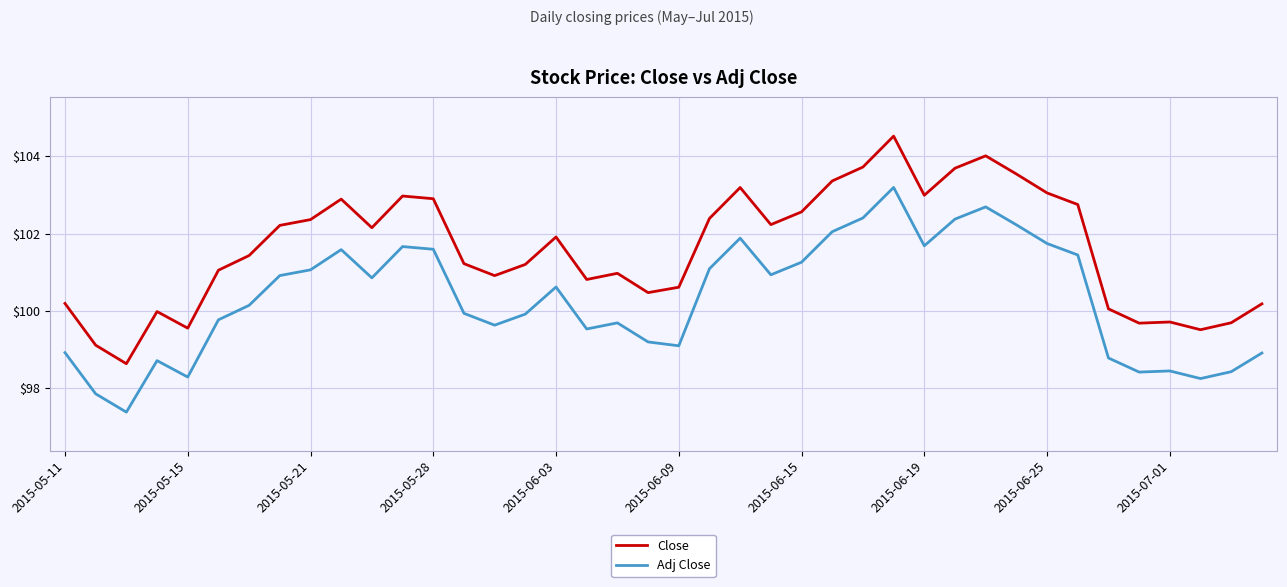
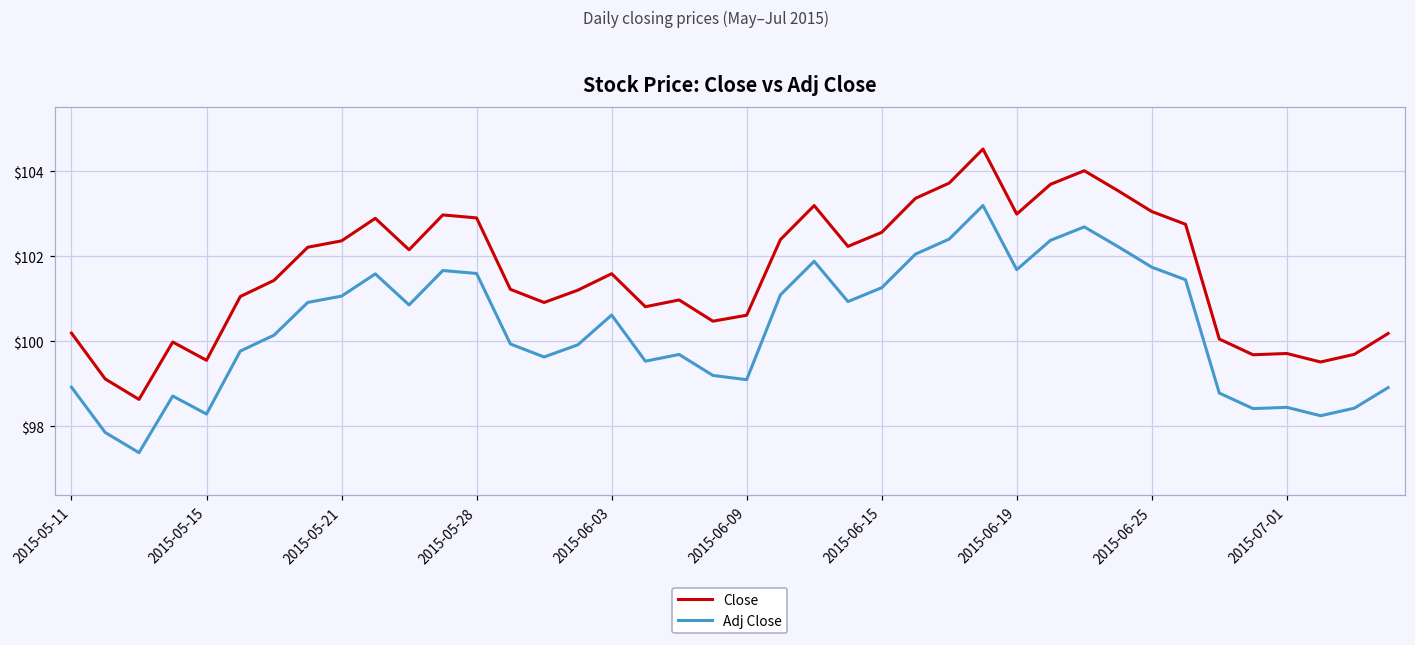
  {
    "Close": {
      "2015-05-11": "$100.2",
      "2015-05-15": "$99.6",
      "2015-05-21": "$102.4",
      "2015-05-28": "$102.9",
-     "2015-06-03": "$101.9",
+     "2015-06-03": "$101.6",
      "2015-06-09": "$100.6",
      "2015-06-15": "$102.6",
      "2015-06-19": "$103.0",
      "2015-06-25": "$103.1",
      "2015-07-01": "$99.7"
    },
    "Adj Close": {
      "2015-05-11": "$98.9",
      "2015-05-15": "$98.3",
      "2015-05-21": "$101.1",
      "2015-05-28": "$101.6",
      "2015-06-03": "$100.6",
      "2015-06-09": "$99.1",
      "2015-06-15": "$101.3",
      "2015-06-19": "$101.7",
      "2015-06-25": "$101.7",
      "2015-07-01": "$98.4"
    }
  }
